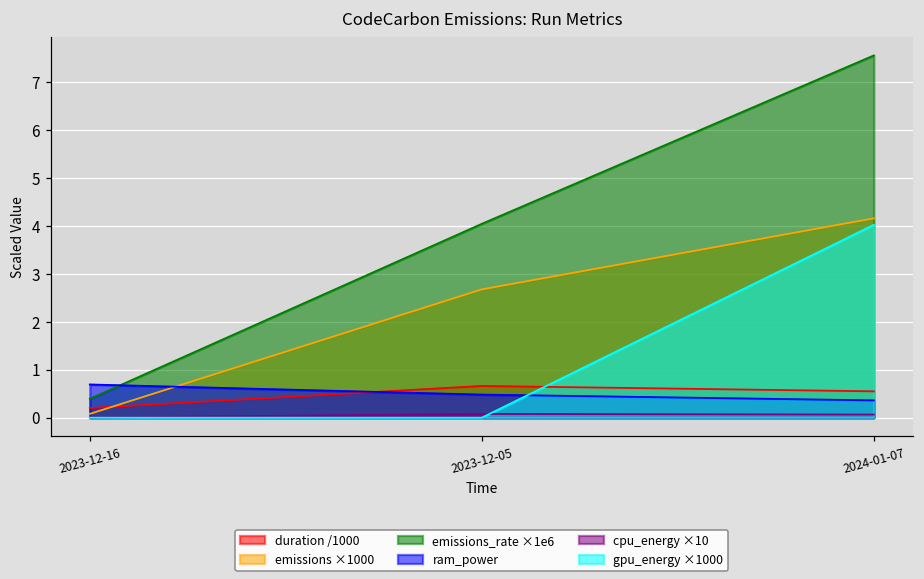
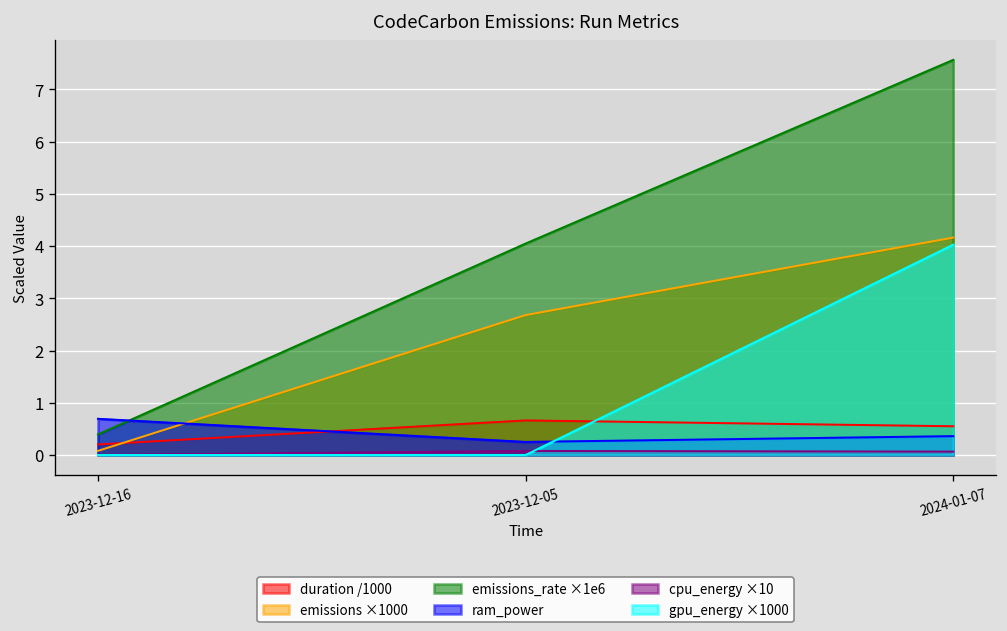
  {
    "duration /1000": {
      "2023-12-16": 0.2,
      "2023-12-05": 0.7,
      "2024-01-07": 0.6
    },
    "emissions ×1000": {
      "2023-12-16": 0.1,
      "2023-12-05": 2.7,
      "2024-01-07": 4.2
    },
    "emissions_rate ×1e6": {
      "2023-12-16": 0.4,
      "2023-12-05": 4.0,
      "2024-01-07": 7.6
    },
    "ram_power": {
      "2023-12-16": 0.7,
-     "2023-12-05": 0.5,
+     "2023-12-05": 0.3,
      "2024-01-07": 0.4
    },
    "cpu_energy ×10": {
      "2023-12-05": 0.1,
      "2024-01-07": 0.1
    },
    "gpu_energy ×1000": {
      "2023-12-05": 0.0,
      "2024-01-07": 4.0
    }
  }
